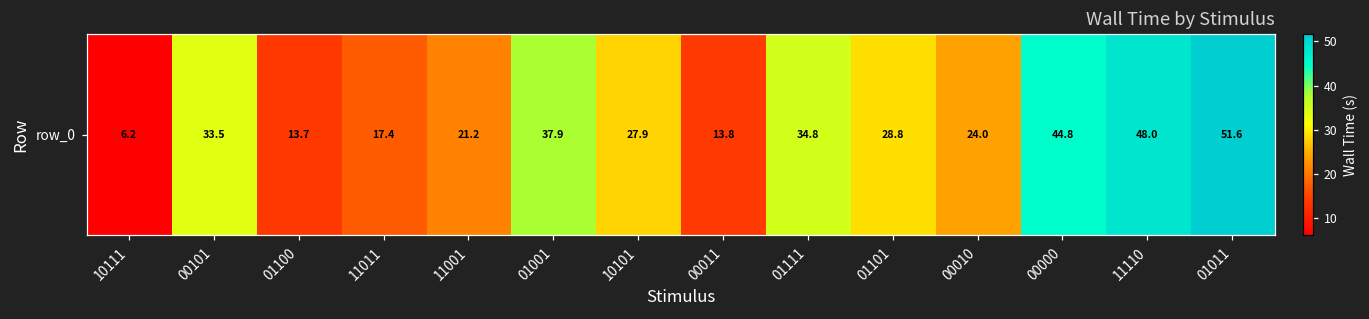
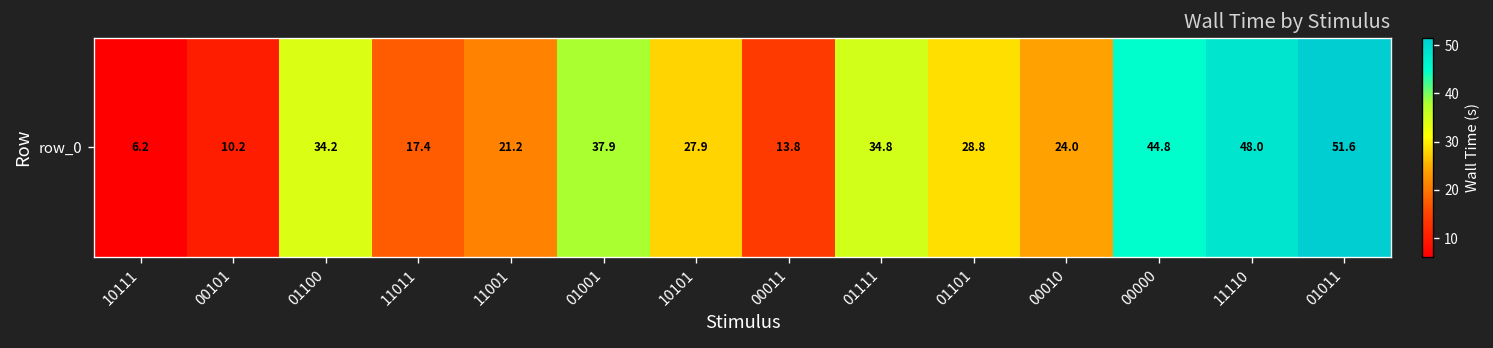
  {
    "row_0": {
      "10111": 6.2,
-     "00101": 33.5,
-     "01100": 13.7,
+     "00101": 10.2,
+     "01100": 34.2,
      "11011": 17.4,
      "11001": 21.2,
      "01001": 37.9,
      "10101": 27.9,
      "00011": 13.8,
      "01111": 34.8,
      "01101": 28.8,
      "00010": 24.0,
      "00000": 44.8,
      "11110": 48.0,
      "01011": 51.6
    }
  }
